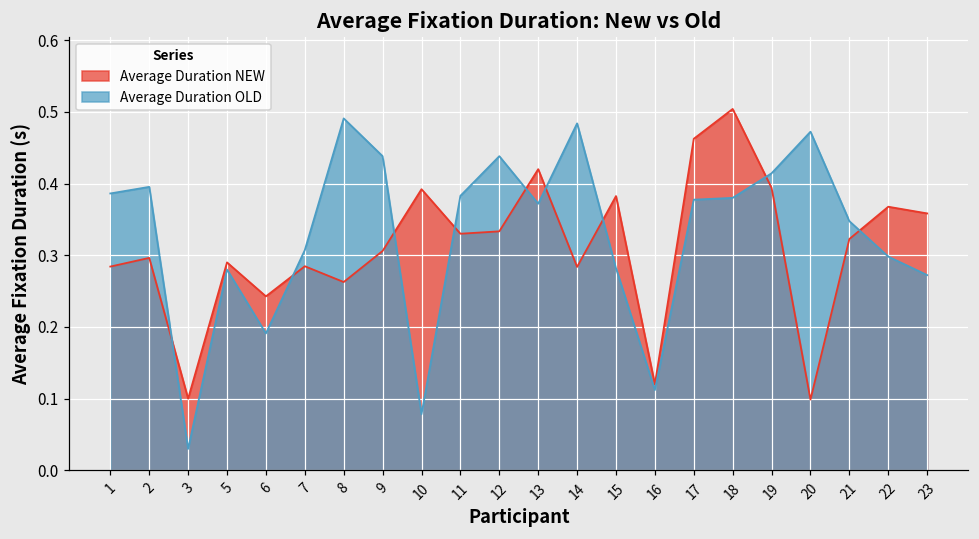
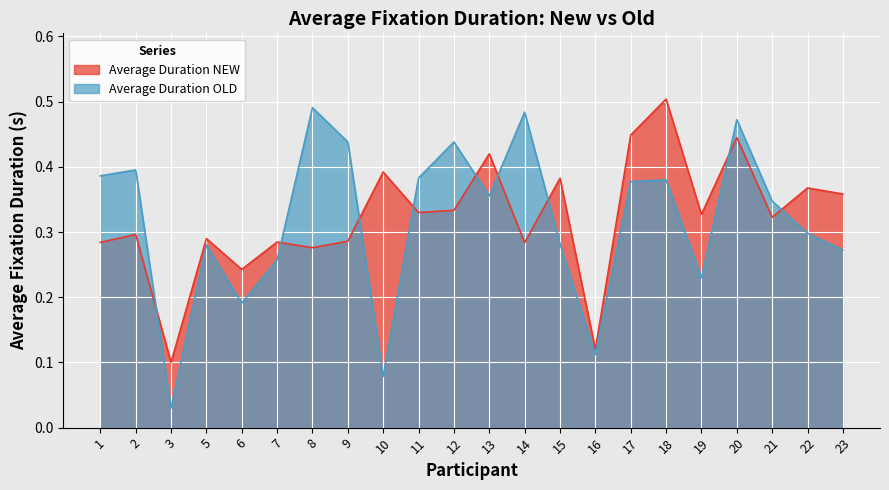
  {
    "Average Duration NEW": {
      "1": 0.28,
      "2": 0.30,
      "3": 0.10,
      "5": 0.29,
      "6": 0.24,
      "7": 0.28,
-     "8": 0.26,
-     "9": 0.31,
+     "8": 0.28,
+     "9": 0.29,
      "10": 0.39,
      "11": 0.33,
      "12": 0.33,
      "13": 0.42,
      "14": 0.28,
      "15": 0.38,
      "16": 0.12,
-     "17": 0.46,
+     "17": 0.45,
      "18": 0.50,
-     "19": 0.39,
-     "20": 0.10,
+     "19": 0.33,
+     "20": 0.44,
      "21": 0.32,
      "22": 0.37,
      "23": 0.36
    },
    "Average Duration OLD": {
      "1": 0.39,
      "2": 0.40,
      "3": 0.03,
      "5": 0.28,
      "6": 0.19,
-     "7": 0.31,
+     "7": 0.26,
      "8": 0.49,
      "9": 0.44,
      "10": 0.08,
      "11": 0.38,
      "12": 0.44,
-     "13": 0.37,
+     "13": 0.36,
      "14": 0.48,
      "15": 0.28,
      "16": 0.11,
      "17": 0.38,
      "18": 0.38,
-     "19": 0.41,
+     "19": 0.23,
      "20": 0.47,
      "21": 0.35,
      "22": 0.30,
      "23": 0.27
    }
  }
